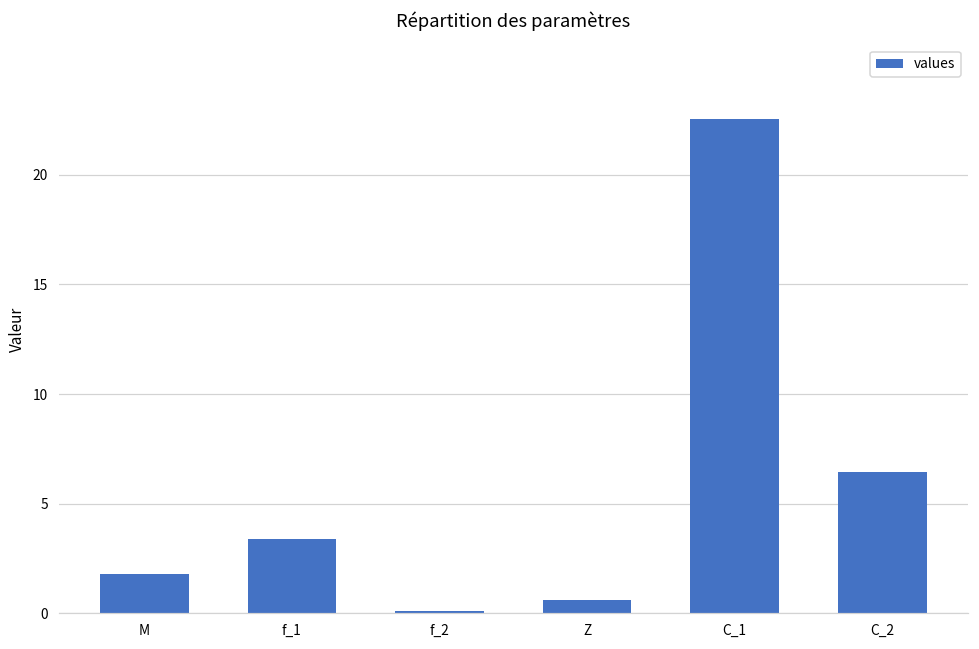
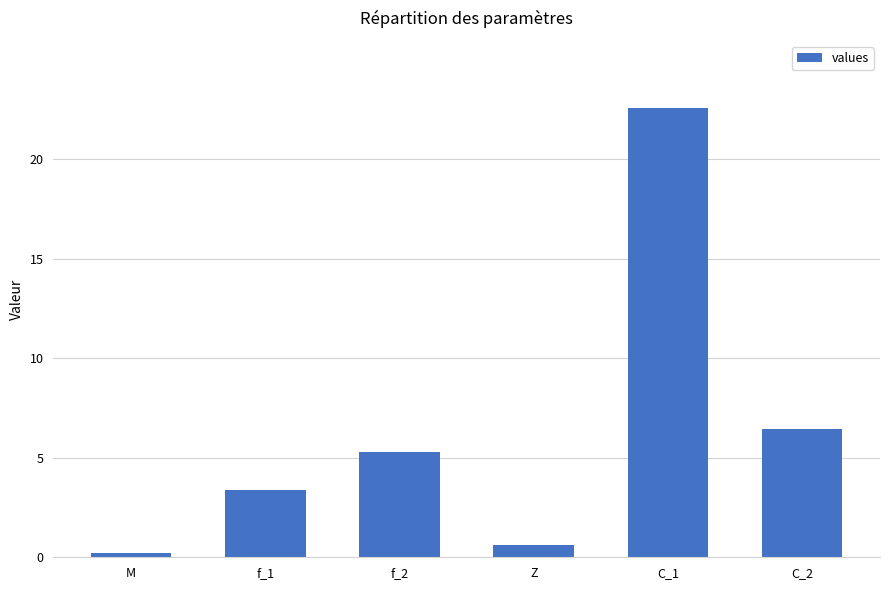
  {
-   "M": 1.8,
+   "M": 0.2,
    "f_1": 3.4,
-   "f_2": 0.1,
+   "f_2": 5.3,
    "Z": 0.6,
    "C_1": 22.6,
    "C_2": 6.4
  }
